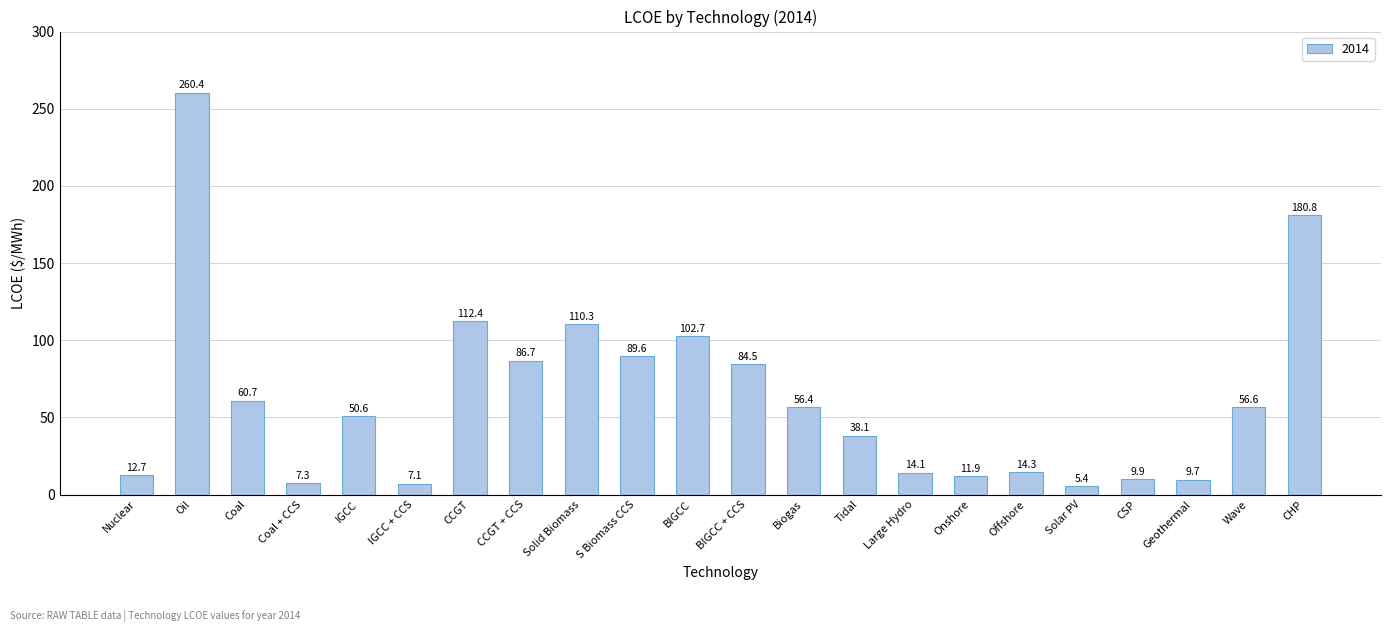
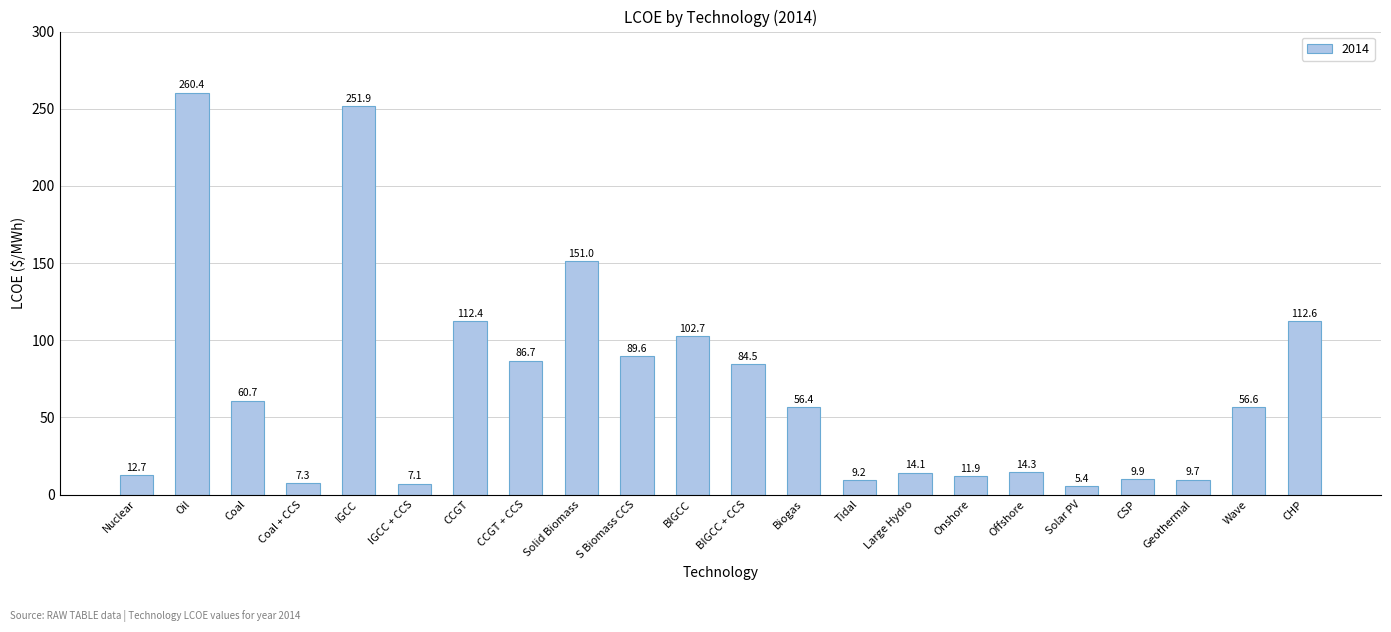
  {
    "Nuclear": 12.7,
    "Oil": 260.4,
    "Coal": 60.7,
    "Coal + CCS": 7.3,
-   "IGCC": 50.6,
+   "IGCC": 251.9,
    "IGCC + CCS": 7.1,
    "CCGT": 112.4,
    "CCGT + CCS": 86.7,
-   "Solid Biomass": 110.3,
+   "Solid Biomass": 151.0,
    "S Biomass CCS": 89.6,
    "BIGCC": 102.7,
    "BIGCC + CCS": 84.5,
    "Biogas": 56.4,
-   "Tidal": 38.1,
+   "Tidal": 9.2,
    "Large Hydro": 14.1,
    "Onshore": 11.9,
    "Offshore": 14.3,
    "Solar PV": 5.4,
    "CSP": 9.9,
    "Geothermal": 9.7,
    "Wave": 56.6,
-   "CHP": 180.8
+   "CHP": 112.6
  }
